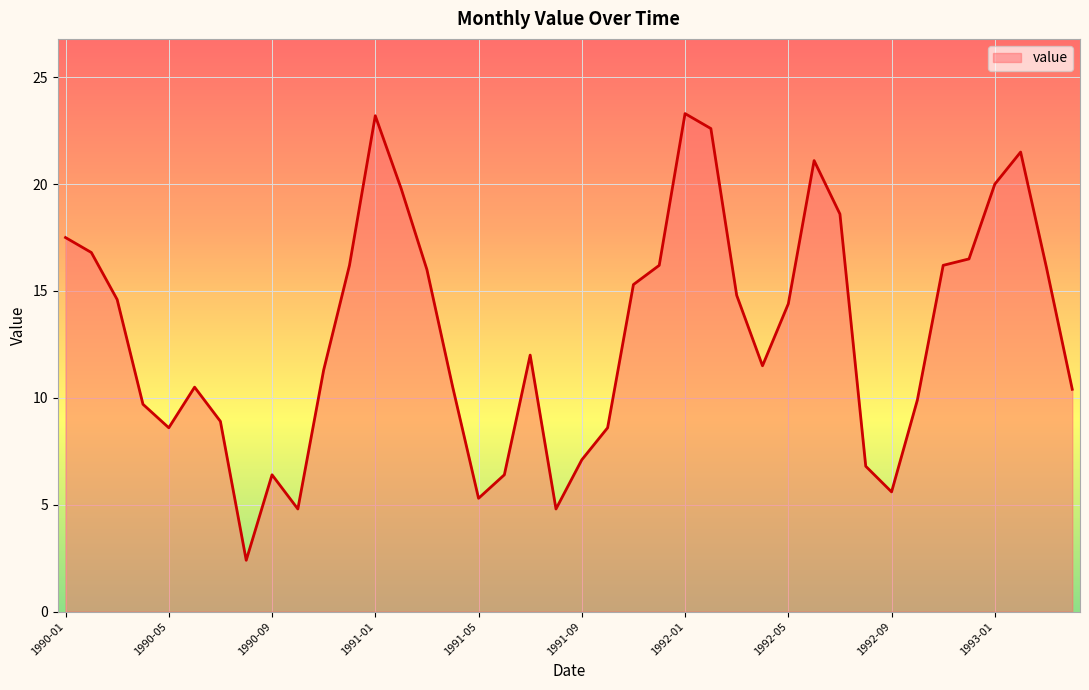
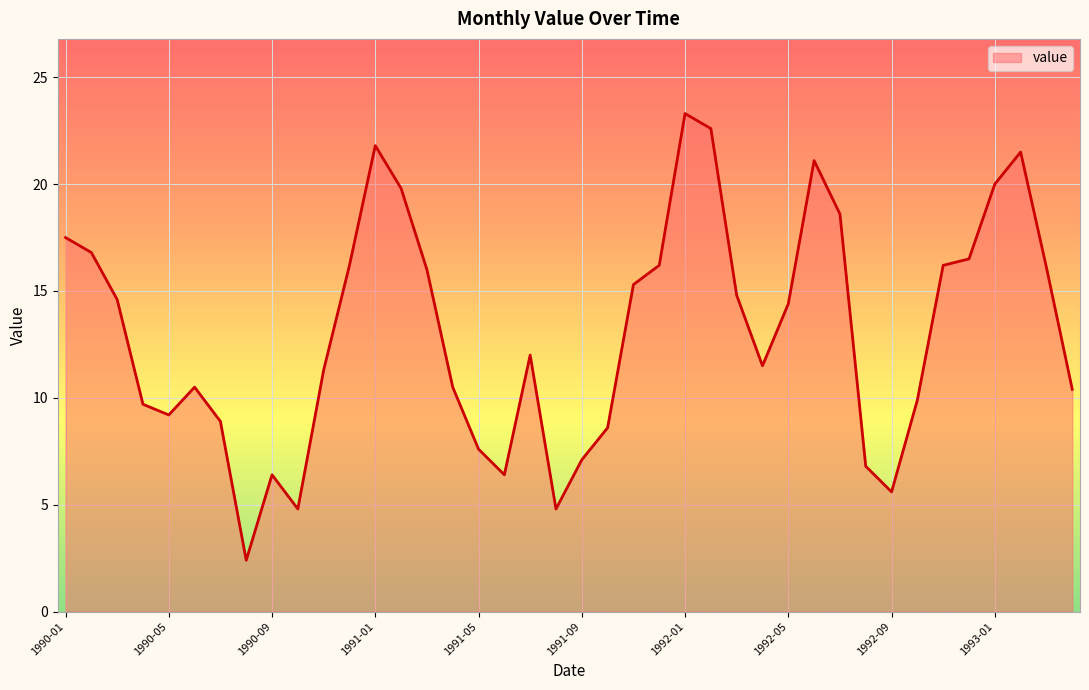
  {
    "1990-01": 17.5,
-   "1990-05": 8.6,
+   "1990-05": 9.2,
    "1990-09": 6.4,
-   "1991-01": 23.2,
-   "1991-05": 5.3,
+   "1991-01": 21.8,
+   "1991-05": 7.6,
    "1991-09": 7.1,
    "1992-01": 23.3,
    "1992-05": 14.4,
    "1992-09": 5.6,
    "1993-01": 20.0
  }
